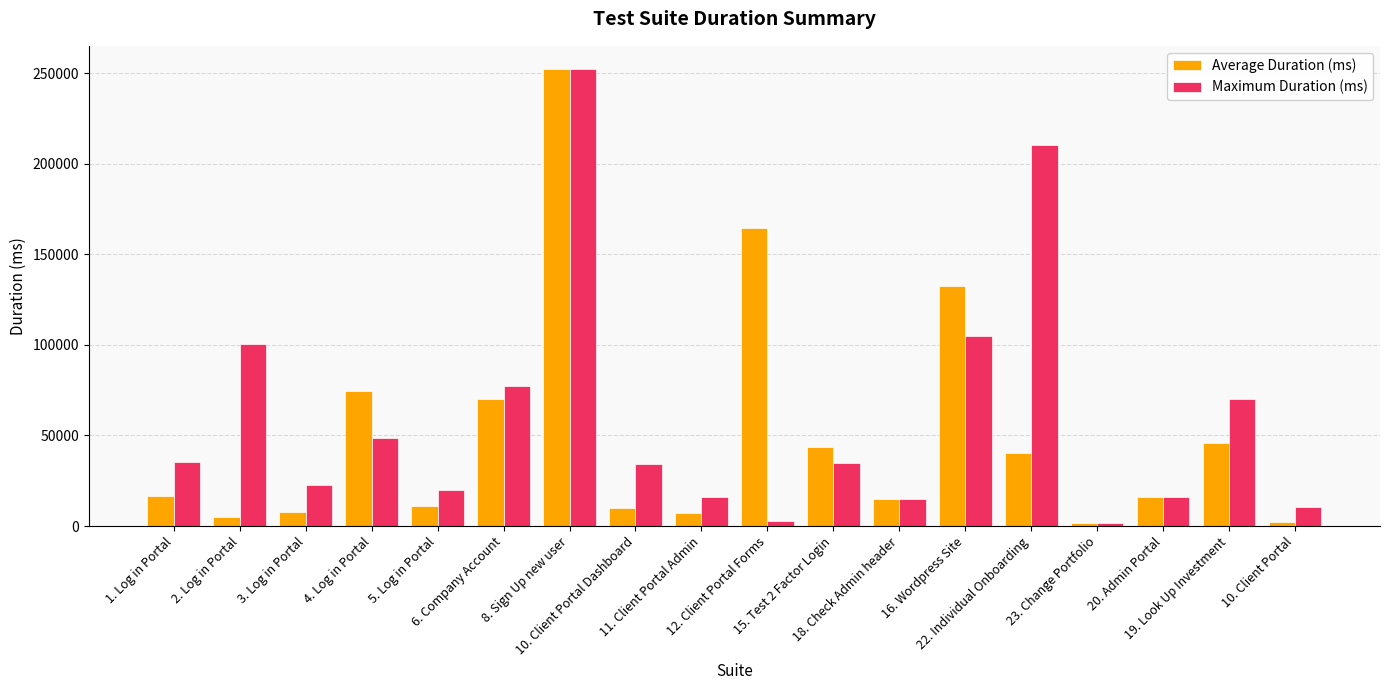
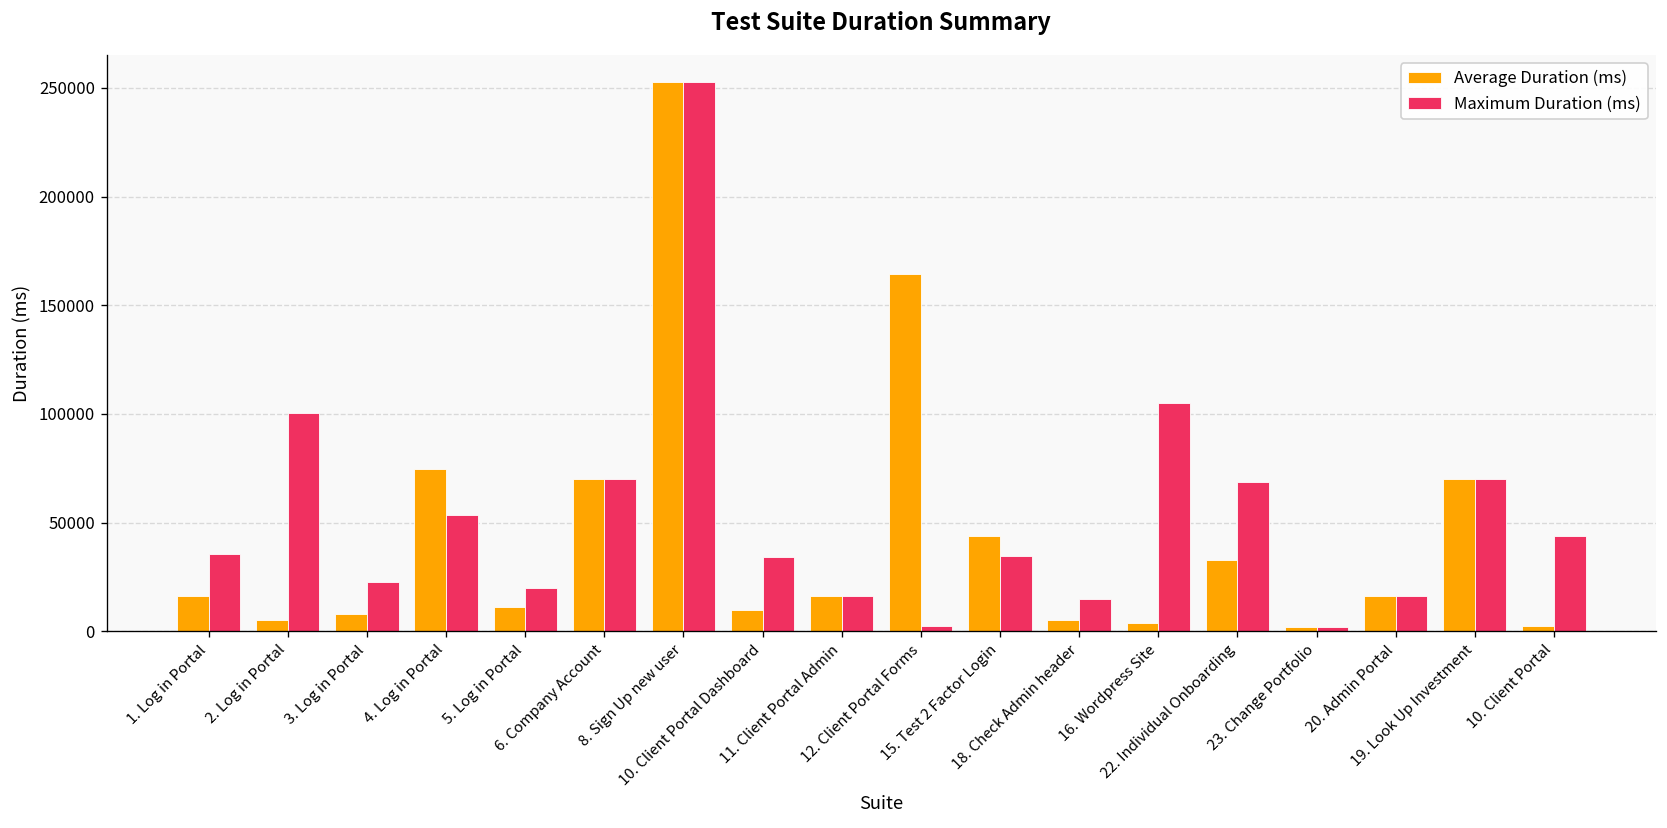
  {
    "Average Duration (ms)": {
      "1. Log in Portal": 16000,
      "2. Log in Portal": 5000,
      "3. Log in Portal": 8000,
      "4. Log in Portal": 75000,
      "5. Log in Portal": 11000,
      "6. Company Account": 70000,
      "8. Sign Up new user": 252000,
      "10. Client Portal Dashboard": 10000,
-     "11. Client Portal Admin": 7000,
+     "11. Client Portal Admin": 16000,
      "12. Client Portal Forms": 164000,
      "15. Test 2 Factor Login": 44000,
-     "18. Check Admin header": 15000,
-     "16. Wordpress Site": 132000,
-     "22. Individual Onboarding": 41000,
+     "18. Check Admin header": 5000,
+     "16. Wordpress Site": 4000,
+     "22. Individual Onboarding": 33000,
      "23. Change Portfolio": 2000,
      "20. Admin Portal": 16000,
-     "19. Look Up Investment": 46000,
+     "19. Look Up Investment": 70000,
      "10. Client Portal": 2000
    },
    "Maximum Duration (ms)": {
      "1. Log in Portal": 35000,
      "2. Log in Portal": 100000,
      "3. Log in Portal": 23000,
-     "4. Log in Portal": 49000,
+     "4. Log in Portal": 53000,
      "5. Log in Portal": 20000,
-     "6. Company Account": 77000,
+     "6. Company Account": 70000,
      "8. Sign Up new user": 252000,
      "10. Client Portal Dashboard": 34000,
      "11. Client Portal Admin": 16000,
      "12. Client Portal Forms": 3000,
      "15. Test 2 Factor Login": 35000,
      "18. Check Admin header": 15000,
      "16. Wordpress Site": 105000,
-     "22. Individual Onboarding": 210000,
+     "22. Individual Onboarding": 68000,
      "23. Change Portfolio": 2000,
      "20. Admin Portal": 16000,
      "19. Look Up Investment": 70000,
-     "10. Client Portal": 10000
+     "10. Client Portal": 44000
    }
  }
